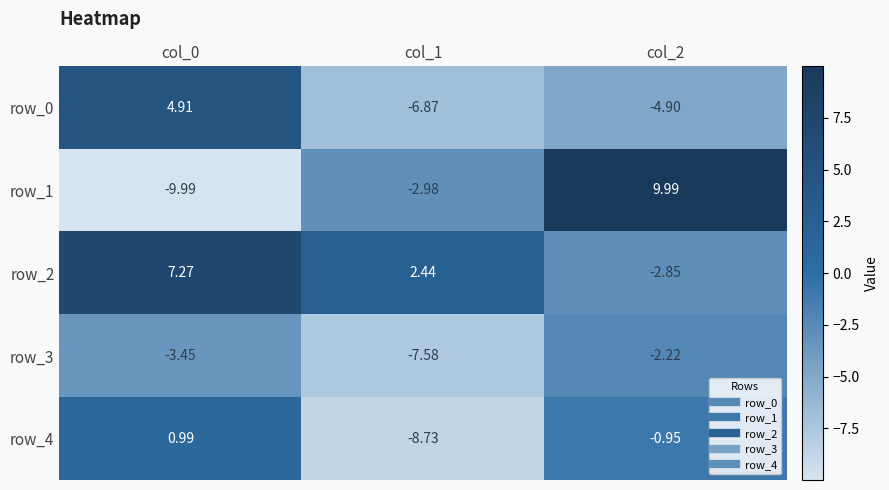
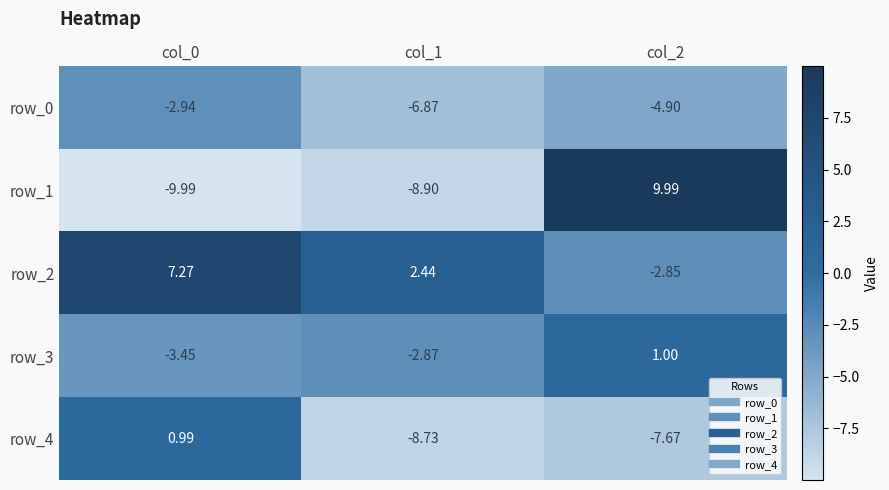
  {
    "row_0": {
-     "col_0": 4.91,
+     "col_0": -2.94,
      "col_1": -6.87,
      "col_2": -4.90
    },
    "row_1": {
      "col_0": -9.99,
-     "col_1": -2.98,
+     "col_1": -8.90,
      "col_2": 9.99
    },
    "row_2": {
      "col_0": 7.27,
      "col_1": 2.44,
      "col_2": -2.85
    },
    "row_3": {
      "col_0": -3.45,
-     "col_1": -7.58,
-     "col_2": -2.22
+     "col_1": -2.87,
+     "col_2": 1.00
    },
    "row_4": {
      "col_0": 0.99,
      "col_1": -8.73,
-     "col_2": -0.95
+     "col_2": -7.67
    }
  }
